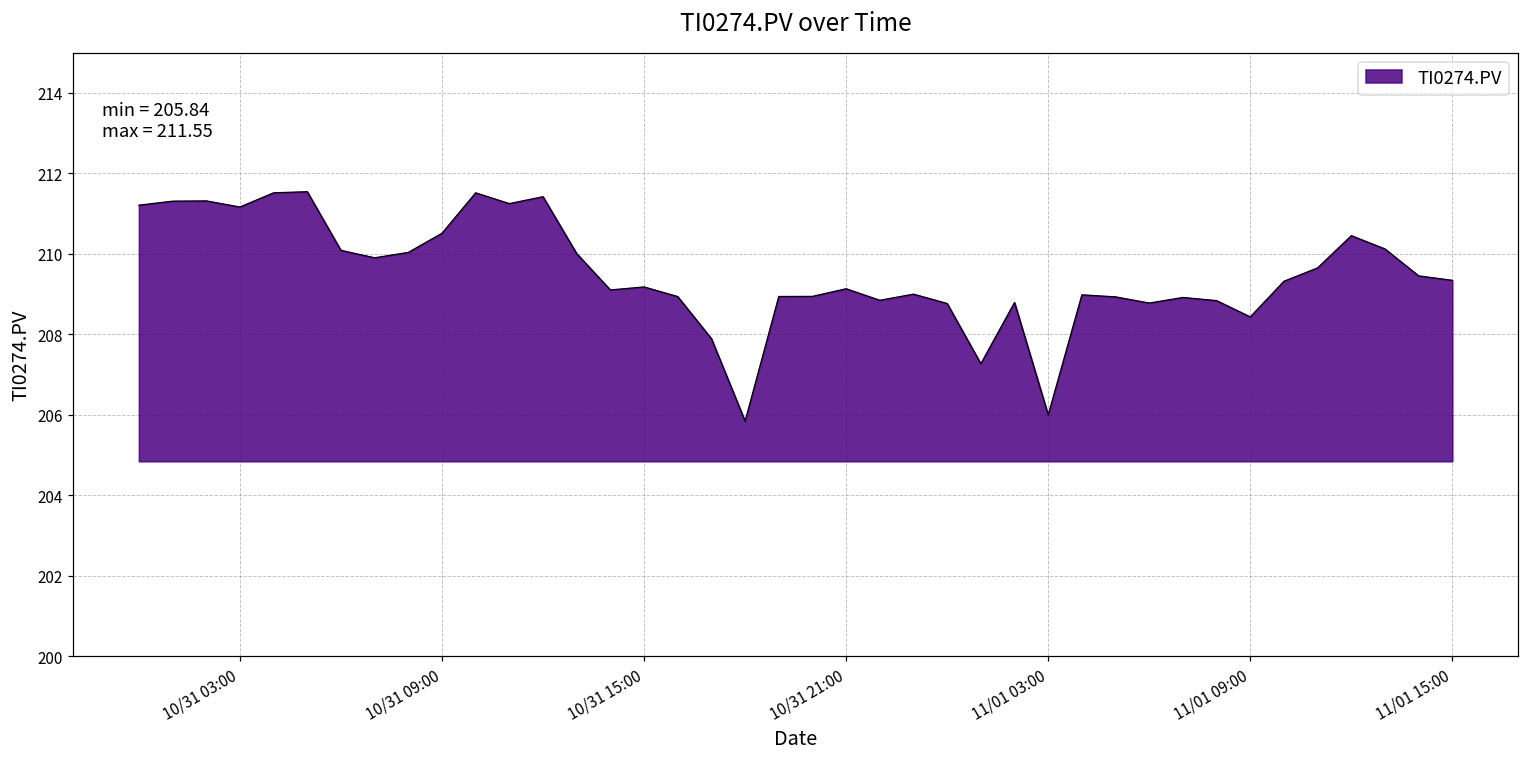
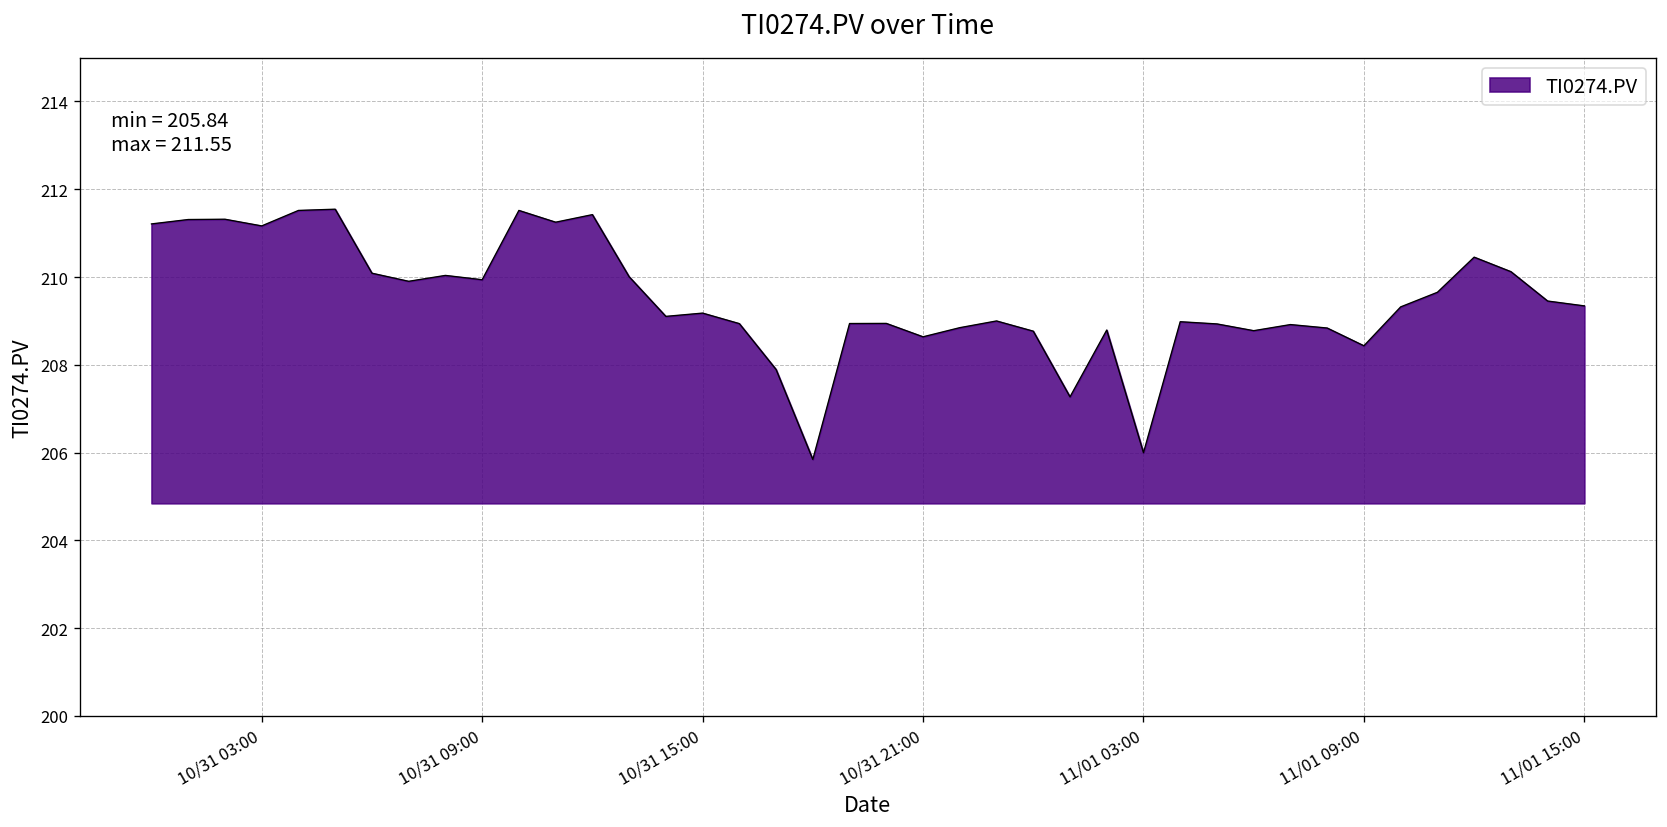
  {
    "10/31 03:00": 211.2,
-   "10/31 09:00": 210.5,
+   "10/31 09:00": 209.9,
    "10/31 15:00": 209.2,
-   "10/31 21:00": 209.1,
+   "10/31 21:00": 208.6,
    "11/01 03:00": 206.0,
    "11/01 09:00": 208.4,
    "11/01 15:00": 209.3
  }
